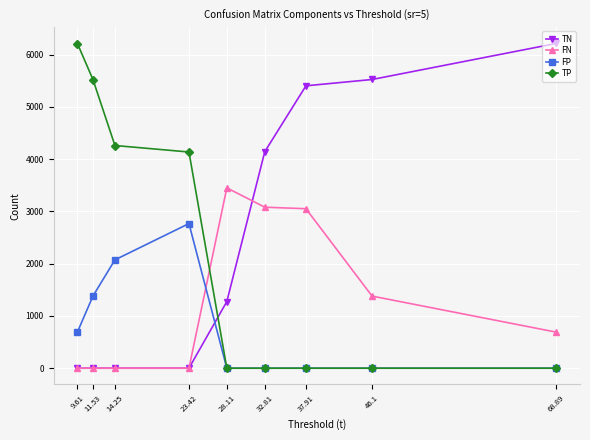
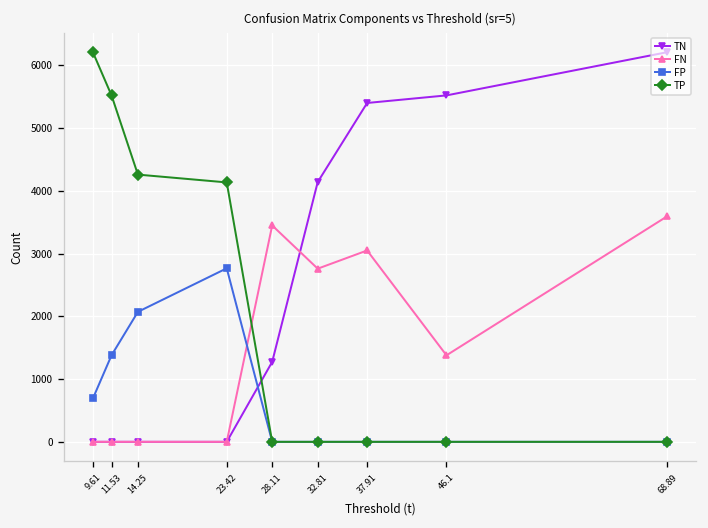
  {
    "TN": {
      "28.11": 1300,
      "32.81": 4100,
      "37.91": 5400,
      "46.1": 5500
    },
    "FN": {
      "28.11": 3400,
-     "32.81": 3100,
+     "32.81": 2800,
      "37.91": 3100,
      "46.1": 1400,
-     "68.89": 700
+     "68.89": 3600
    },
    "FP": {
      "9.61": 700,
      "11.53": 1400,
      "14.25": 2100,
      "23.42": 2800
    },
    "TP": {
      "9.61": 6200,
      "11.53": 5500,
      "14.25": 4300,
      "23.42": 4100
    }
  }
